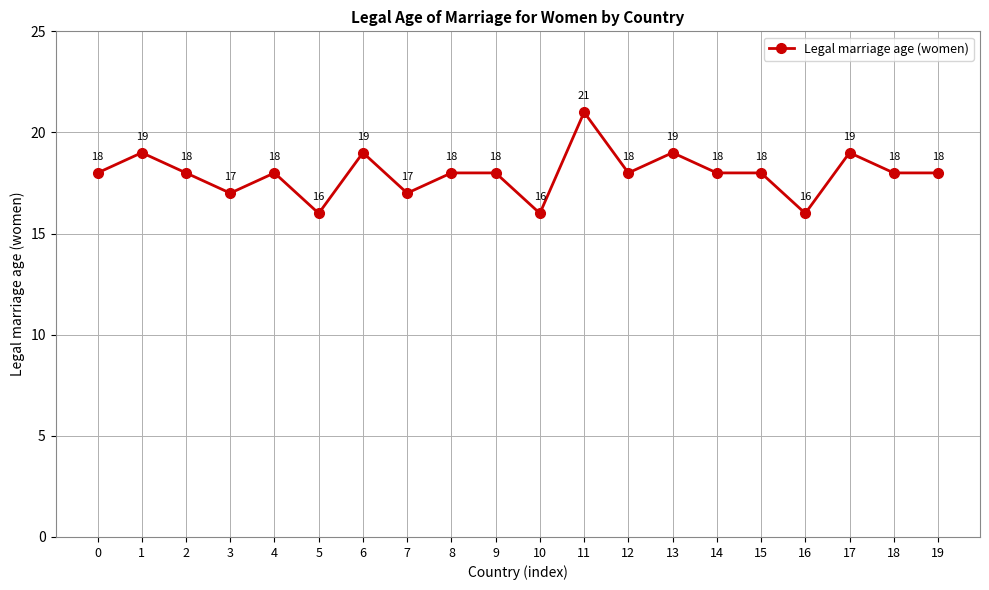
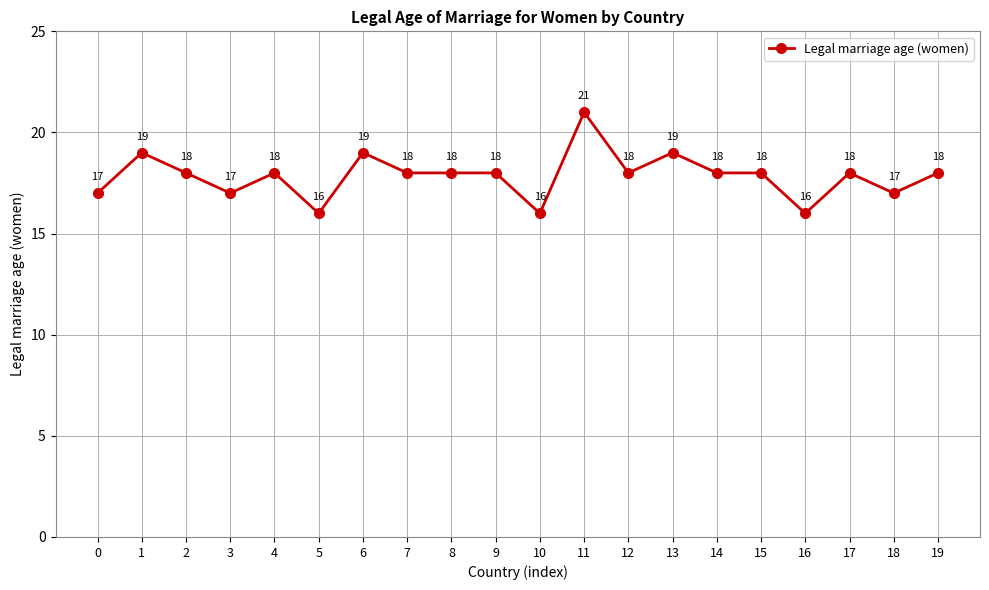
  {
-   "0": 18,
+   "0": 17,
    "1": 19,
    "2": 18,
    "3": 17,
    "4": 18,
    "5": 16,
    "6": 19,
-   "7": 17,
+   "7": 18,
    "8": 18,
    "9": 18,
    "10": 16,
    "11": 21,
    "12": 18,
    "13": 19,
    "14": 18,
    "15": 18,
    "16": 16,
-   "17": 19,
-   "18": 18,
+   "17": 18,
+   "18": 17,
    "19": 18
  }
